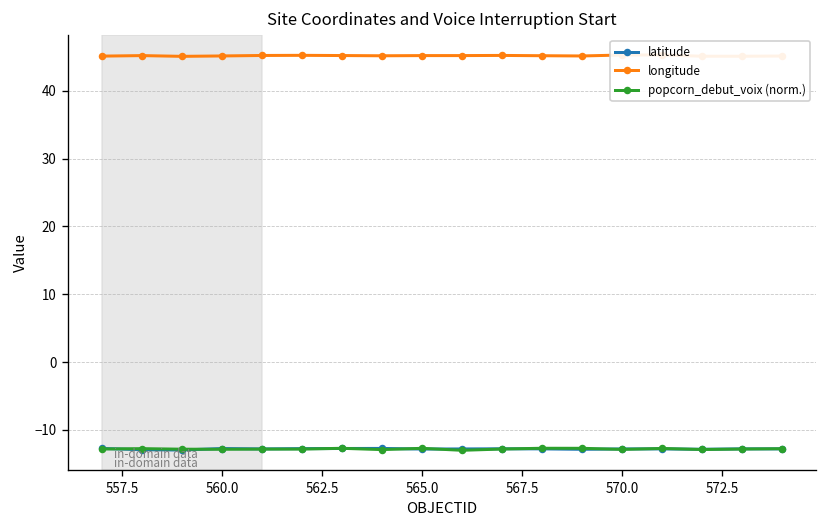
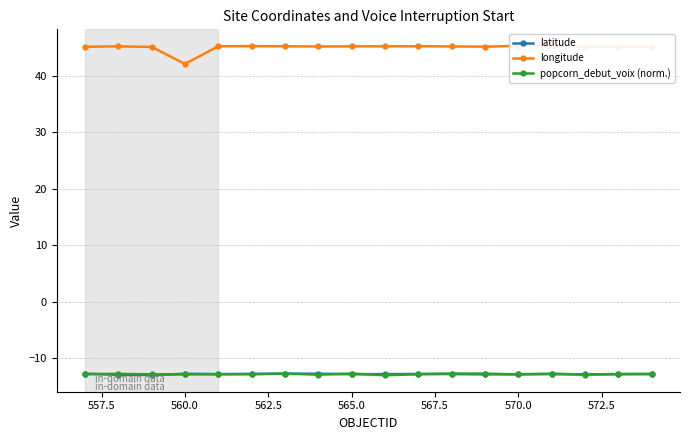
  {
    "longitude": {
-     "560.0": 45,
+     "560.0": 42,
      "565.0": 45
    }
  }
